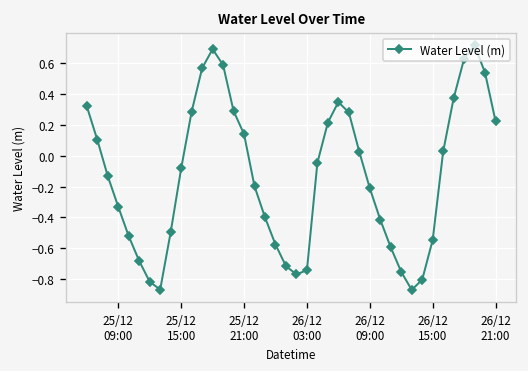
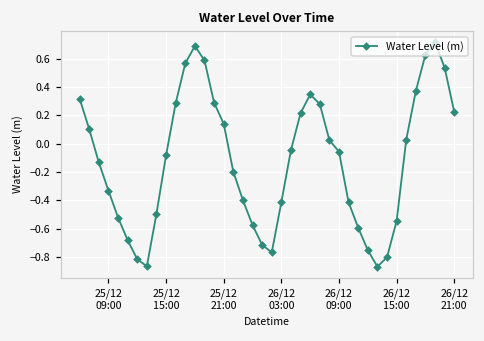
  {
    "25/12 09:00": -0.33,
    "25/12 15:00": -0.08,
    "25/12 21:00": 0.14,
-   "26/12 03:00": -0.74,
-   "26/12 09:00": -0.21,
+   "26/12 03:00": -0.41,
+   "26/12 09:00": -0.06,
    "26/12 15:00": -0.55,
    "26/12 21:00": 0.22
  }
